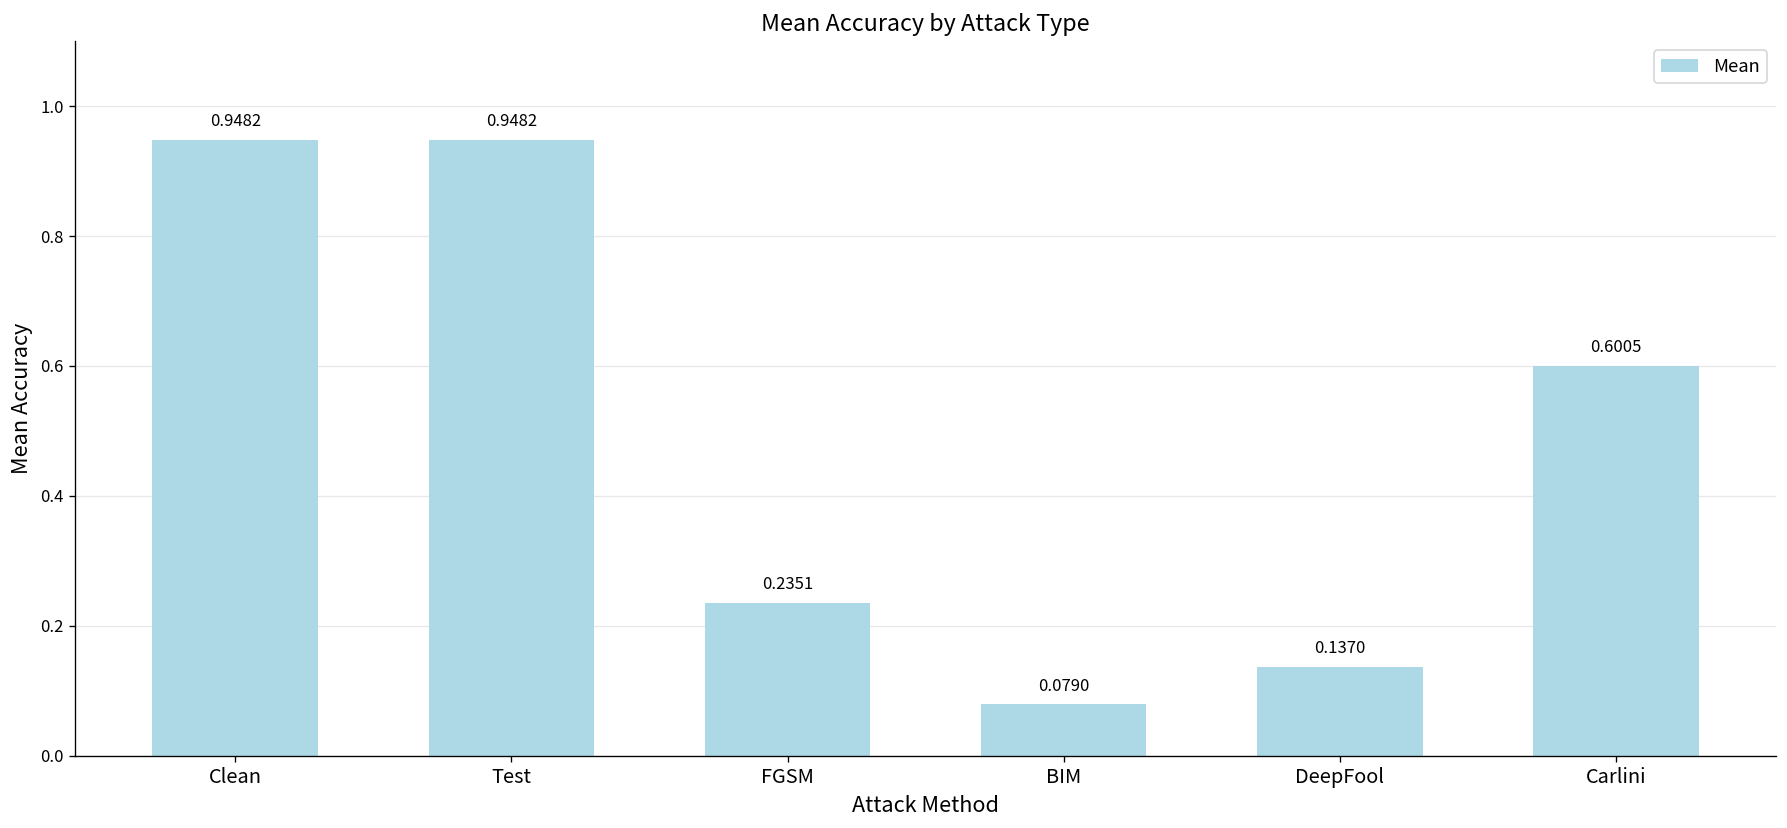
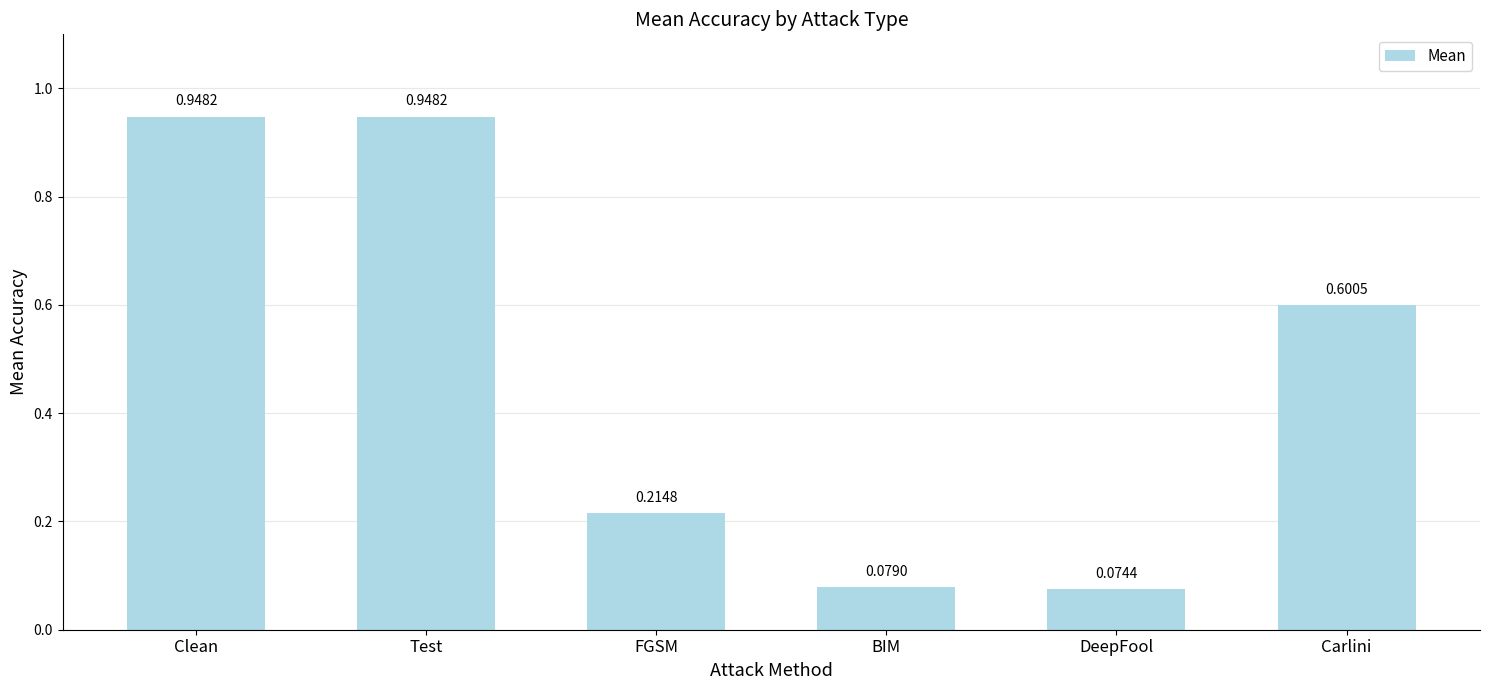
  {
    "Clean": 0.9482,
    "Test": 0.9482,
-   "FGSM": 0.2351,
+   "FGSM": 0.2148,
    "BIM": 0.0790,
-   "DeepFool": 0.1370,
+   "DeepFool": 0.0744,
    "Carlini": 0.6005
  }
